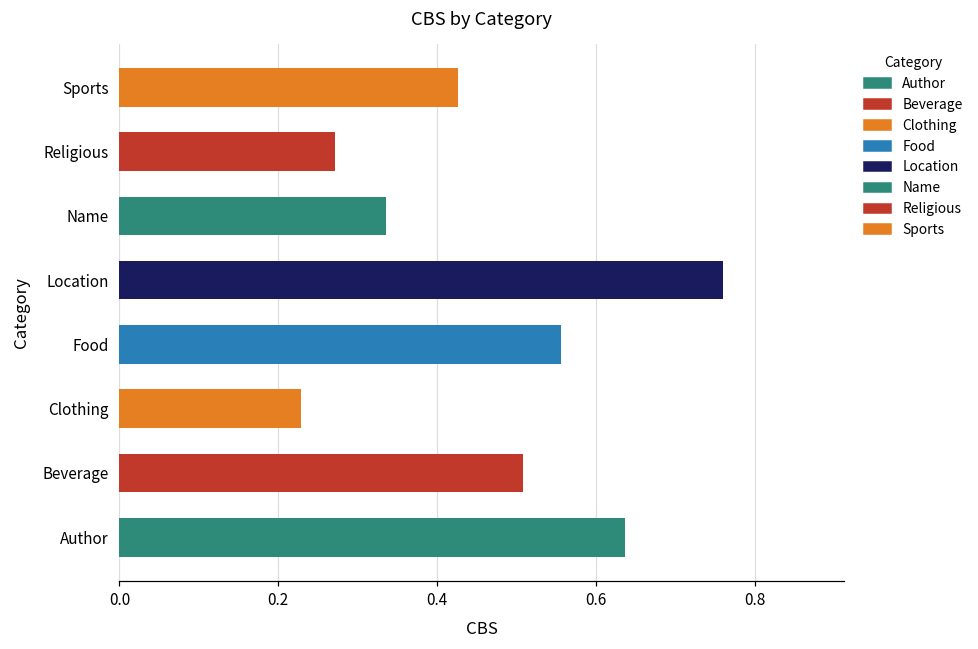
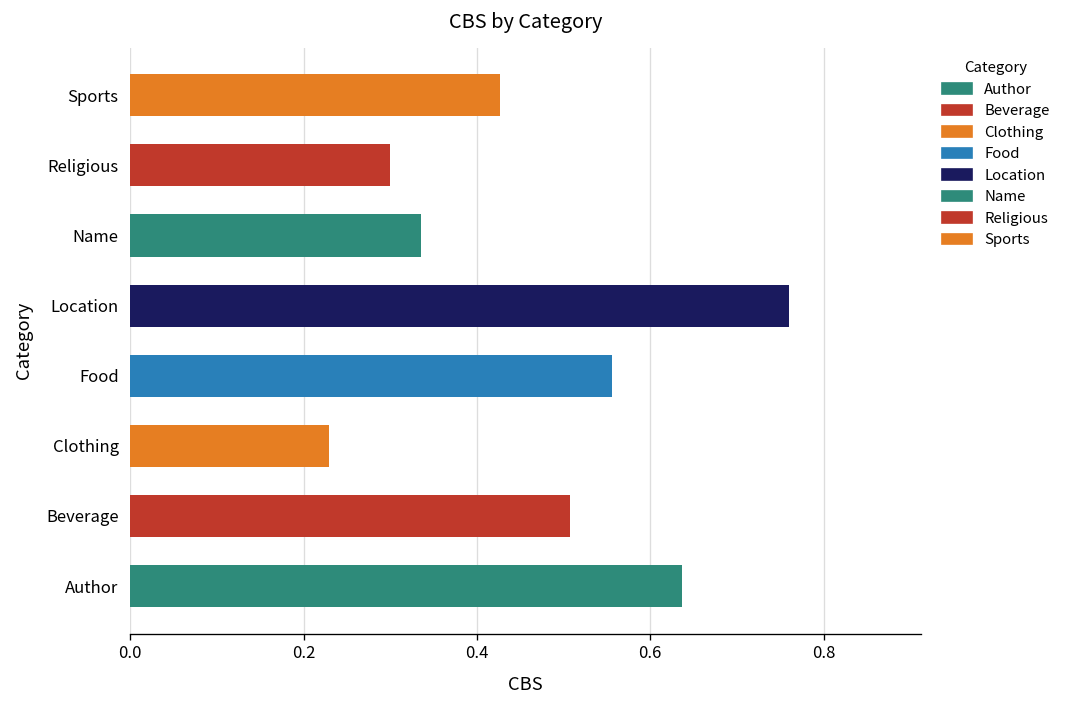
  {
    "Sports": 0.43,
-   "Religious": 0.27,
+   "Religious": 0.30,
    "Name": 0.34,
    "Location": 0.76,
    "Food": 0.56,
    "Clothing": 0.23,
    "Beverage": 0.51,
    "Author": 0.64
  }
